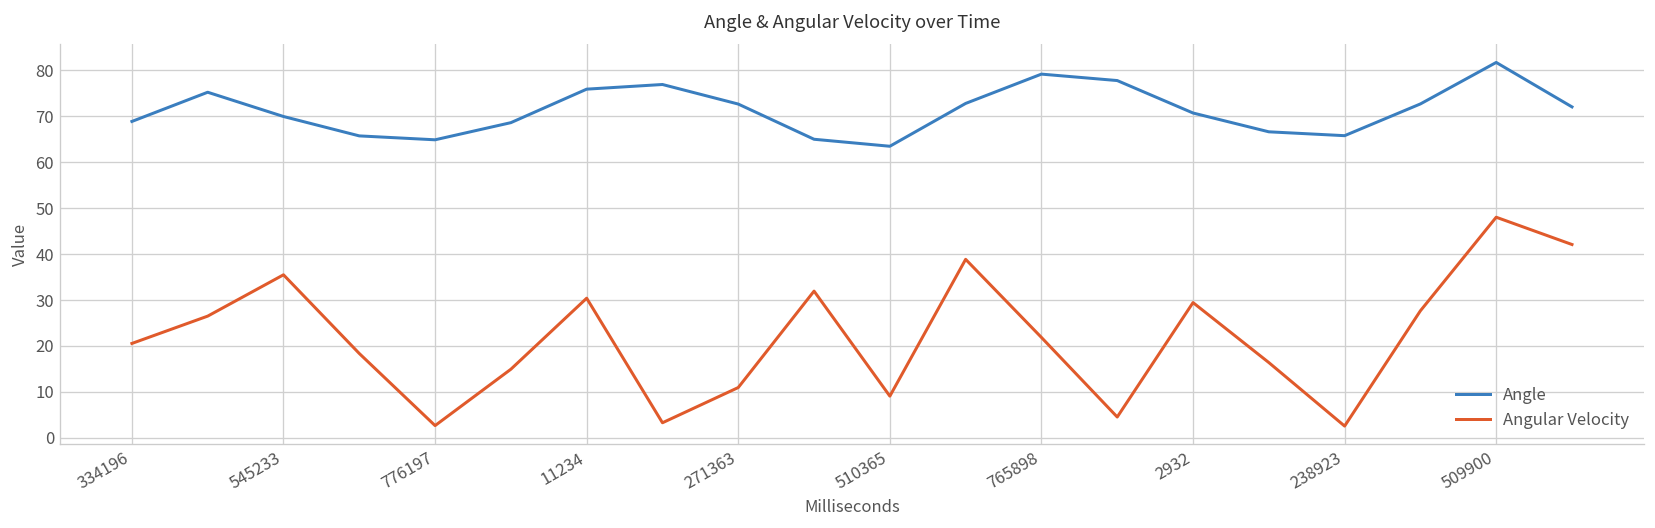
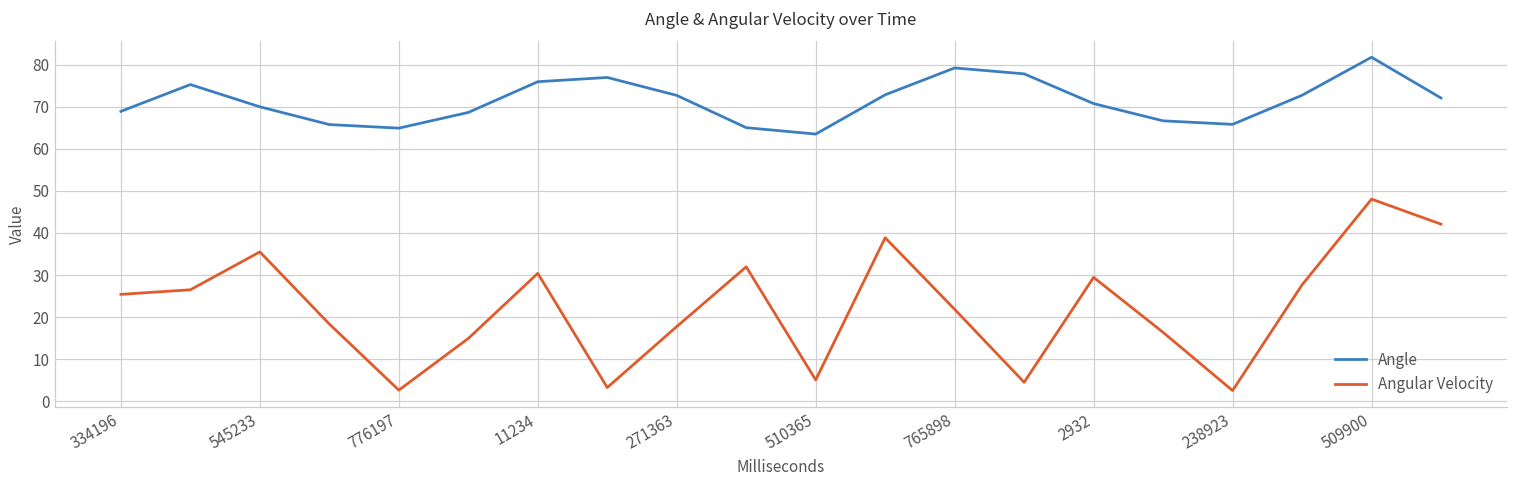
  {
    "Angle": {
      "334196": 69,
      "545233": 70,
      "776197": 65,
      "11234": 76,
      "271363": 73,
      "510365": 63,
      "765898": 79,
      "2932": 71,
      "238923": 66,
      "509900": 82
    },
    "Angular Velocity": {
-     "334196": 21,
+     "334196": 25,
      "545233": 35,
      "776197": 3,
      "11234": 30,
-     "271363": 11,
-     "510365": 9,
+     "271363": 18,
+     "510365": 5,
      "765898": 22,
      "2932": 29,
      "238923": 3,
      "509900": 48
    }
  }
